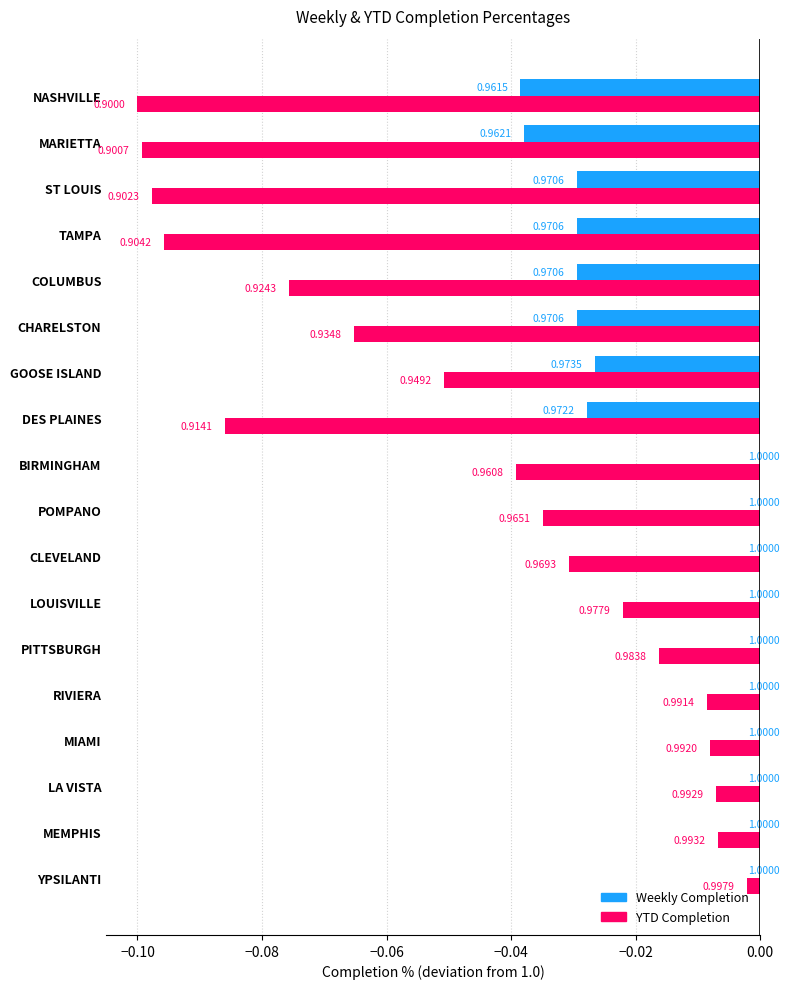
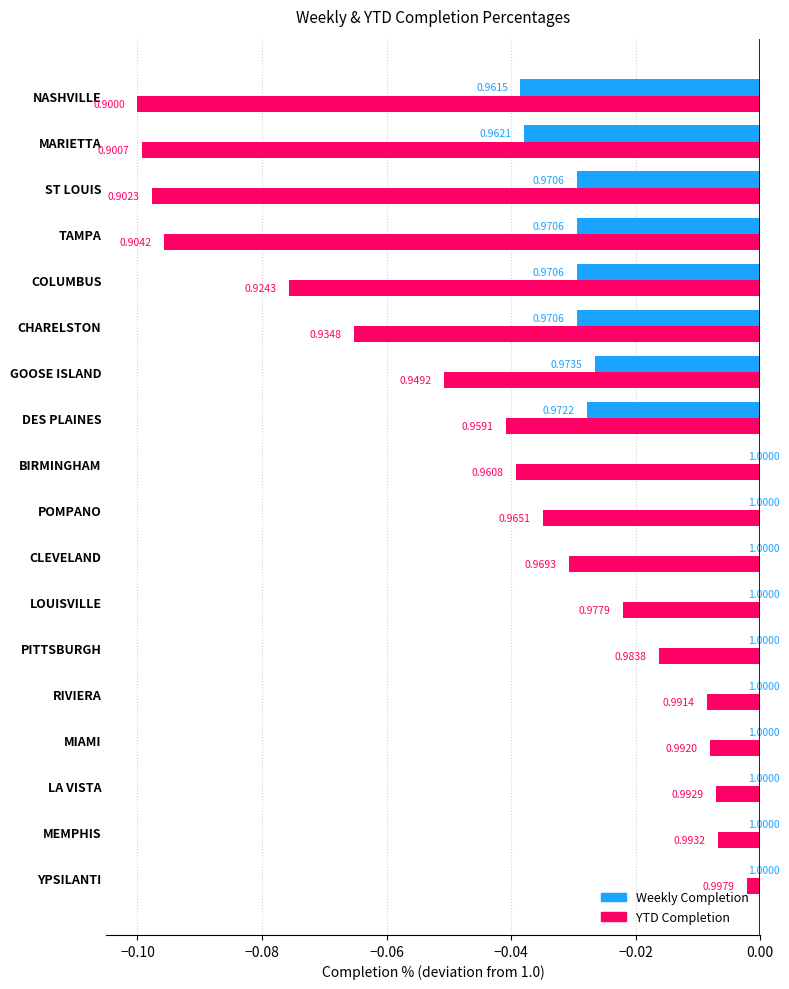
  {
    "YTD Completion": {
-     "DES PLAINES": 0.9141
+     "DES PLAINES": 0.9591
    }
  }
